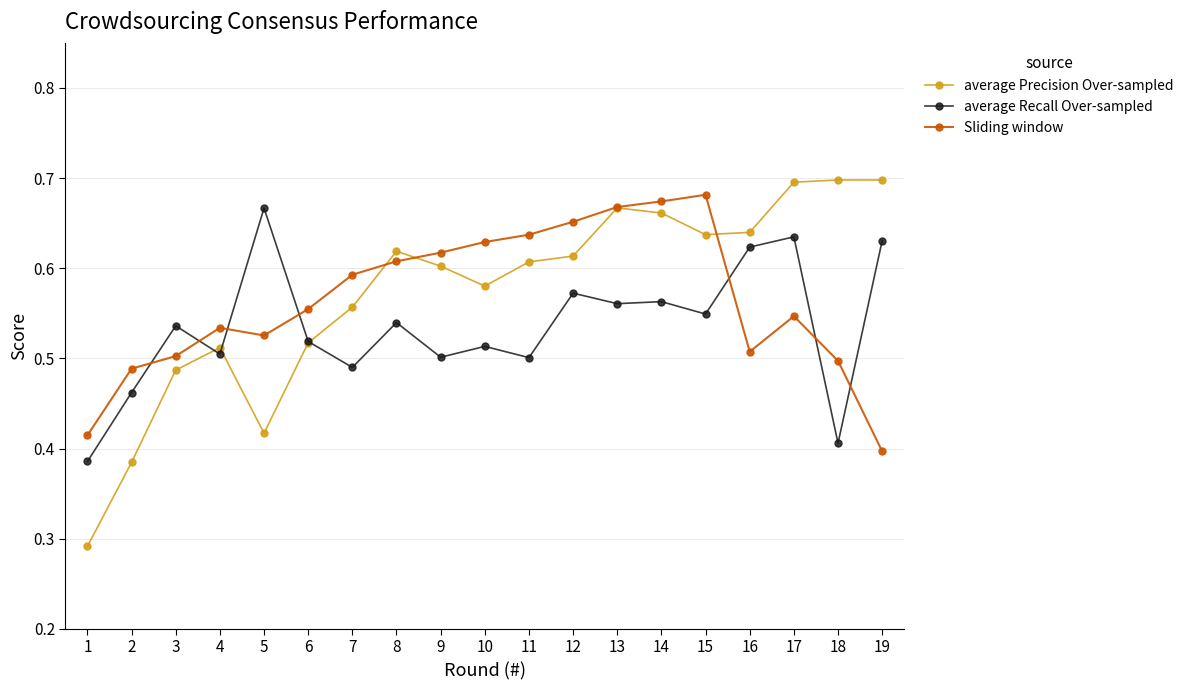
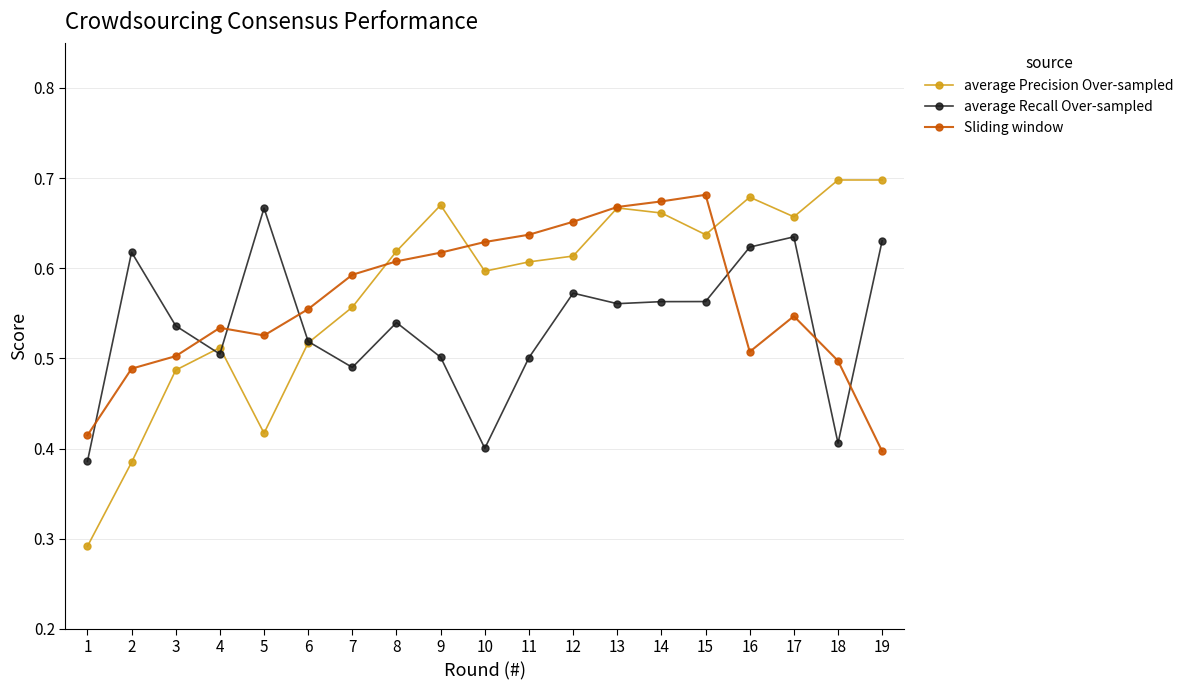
  {
    "average Precision Over-sampled": {
      "1": 0.29,
      "2": 0.38,
      "3": 0.49,
      "4": 0.51,
      "5": 0.42,
      "7": 0.56,
      "8": 0.62,
-     "9": 0.60,
-     "10": 0.58,
+     "9": 0.67,
+     "10": 0.60,
      "11": 0.61,
      "12": 0.61,
      "14": 0.66,
      "15": 0.64,
-     "16": 0.64,
-     "17": 0.70,
+     "16": 0.68,
+     "17": 0.66,
      "18": 0.70,
      "19": 0.70
    },
    "average Recall Over-sampled": {
      "1": 0.39,
-     "2": 0.46,
+     "2": 0.62,
      "3": 0.54,
      "4": 0.50,
      "5": 0.67,
      "7": 0.49,
      "8": 0.54,
      "9": 0.50,
-     "10": 0.51,
+     "10": 0.40,
      "11": 0.50,
      "12": 0.57,
      "13": 0.56,
      "14": 0.56,
-     "15": 0.55,
+     "15": 0.56,
      "16": 0.62,
      "17": 0.63,
      "18": 0.41,
      "19": 0.63
    },
    "Sliding window": {
      "1": 0.41,
      "2": 0.49,
      "3": 0.50,
      "4": 0.53,
      "5": 0.53,
      "6": 0.55,
      "7": 0.59,
      "8": 0.61,
      "9": 0.62,
      "10": 0.63,
      "11": 0.64,
      "12": 0.65,
      "14": 0.67,
      "15": 0.68,
      "16": 0.51,
      "17": 0.55,
      "18": 0.50,
      "19": 0.40
    }
  }
